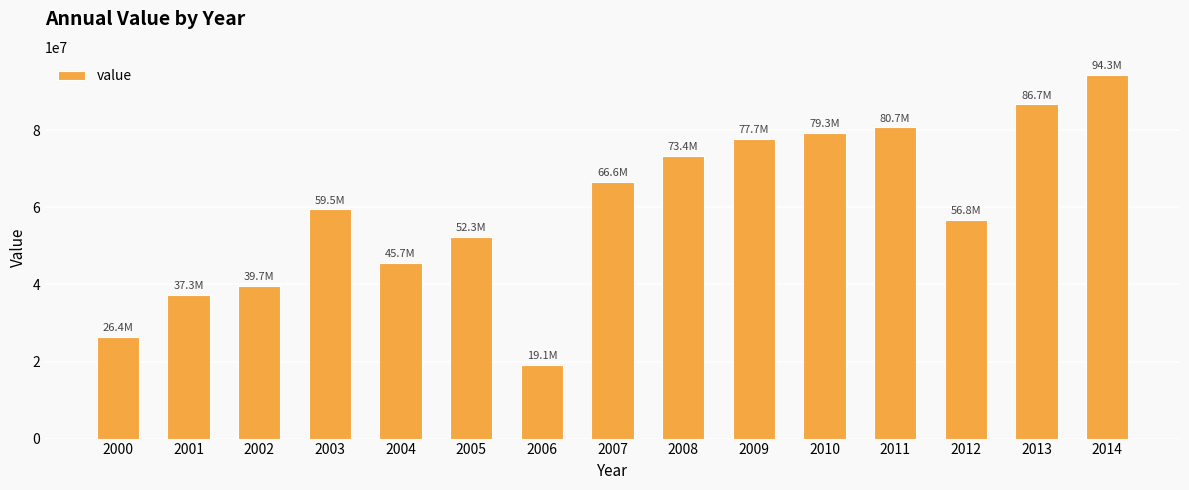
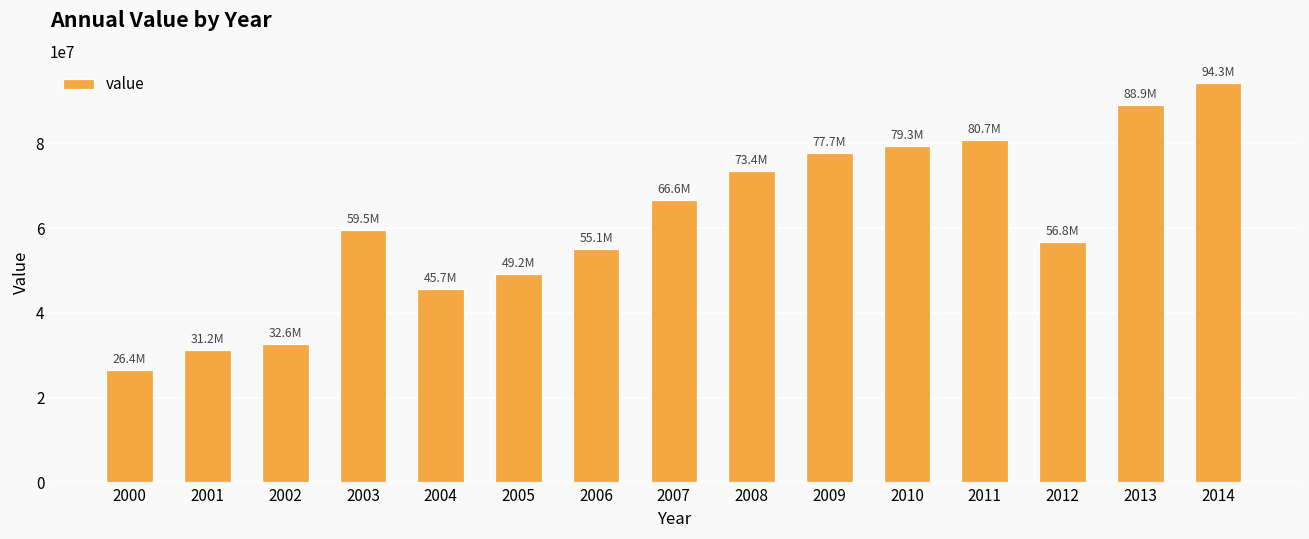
  {
    "2000": "26.4M",
-   "2001": "37.3M",
-   "2002": "39.7M",
+   "2001": "31.2M",
+   "2002": "32.6M",
    "2003": "59.5M",
    "2004": "45.7M",
-   "2005": "52.3M",
-   "2006": "19.1M",
+   "2005": "49.2M",
+   "2006": "55.1M",
    "2007": "66.6M",
    "2008": "73.4M",
    "2009": "77.7M",
    "2010": "79.3M",
    "2011": "80.7M",
    "2012": "56.8M",
-   "2013": "86.7M",
+   "2013": "88.9M",
    "2014": "94.3M"
  }
